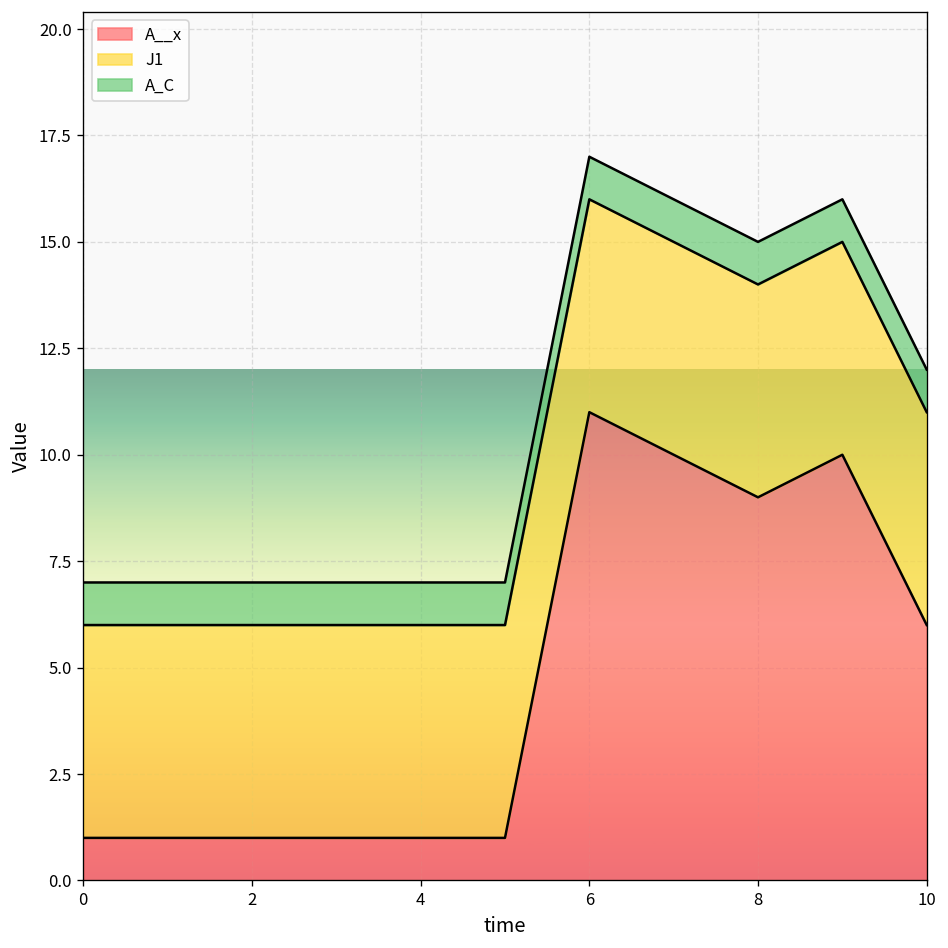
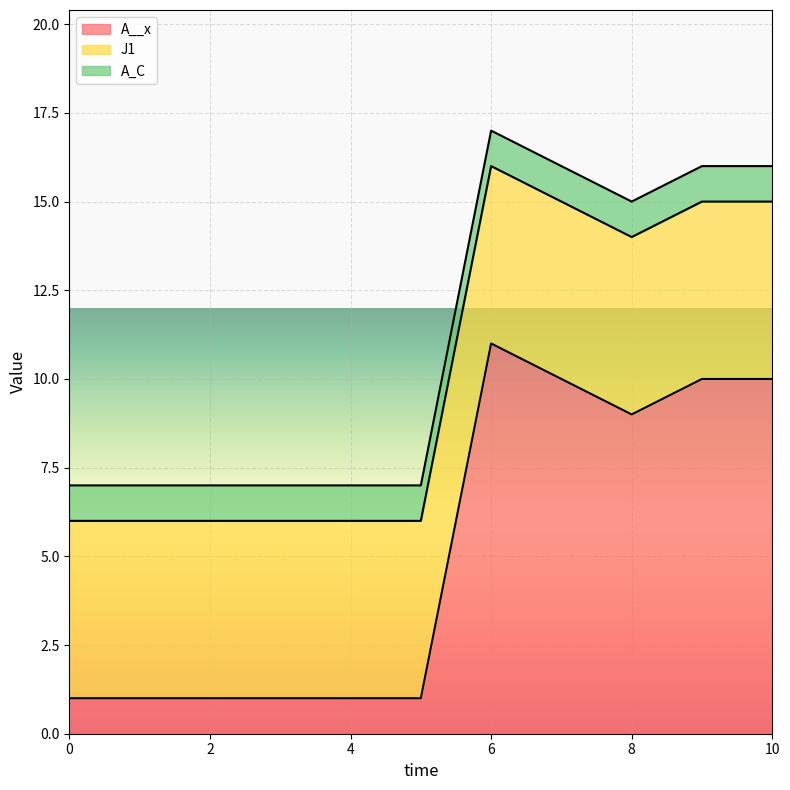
  {
    "A__x": {
      "0": 1,
      "2": 1,
      "4": 1,
      "6": 11,
      "8": 9,
-     "10": 6
+     "10": 10
    },
    "J1": {
      "0": 5,
      "2": 5,
      "4": 5,
      "6": 5,
      "8": 5,
      "10": 5
    },
    "A_C": {
      "0": 1,
      "2": 1,
      "4": 1,
      "6": 1,
      "8": 1,
      "10": 1
    }
  }
